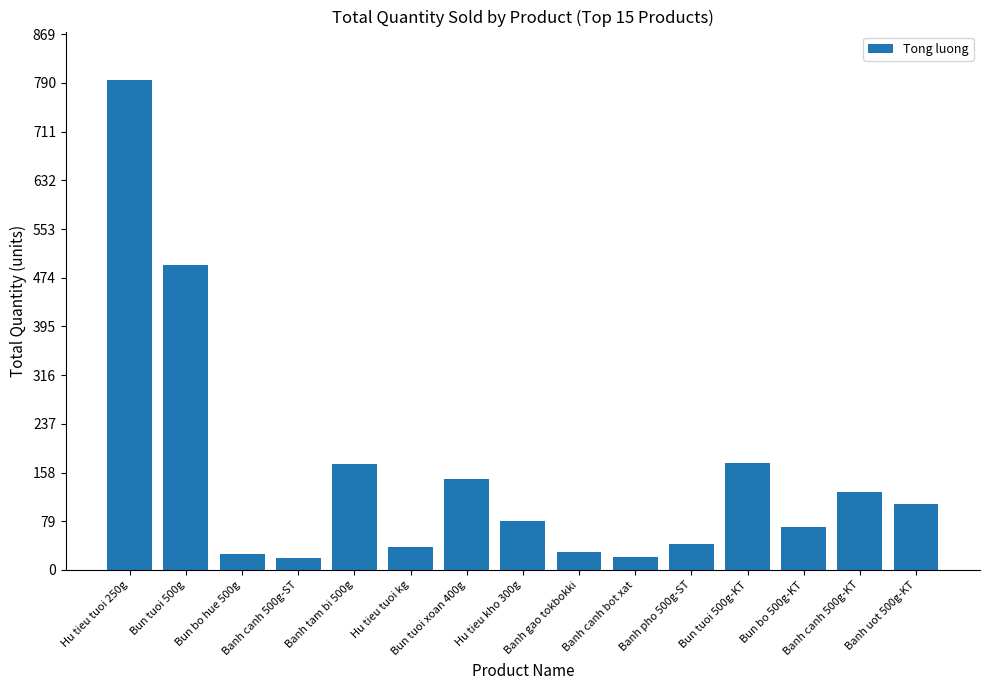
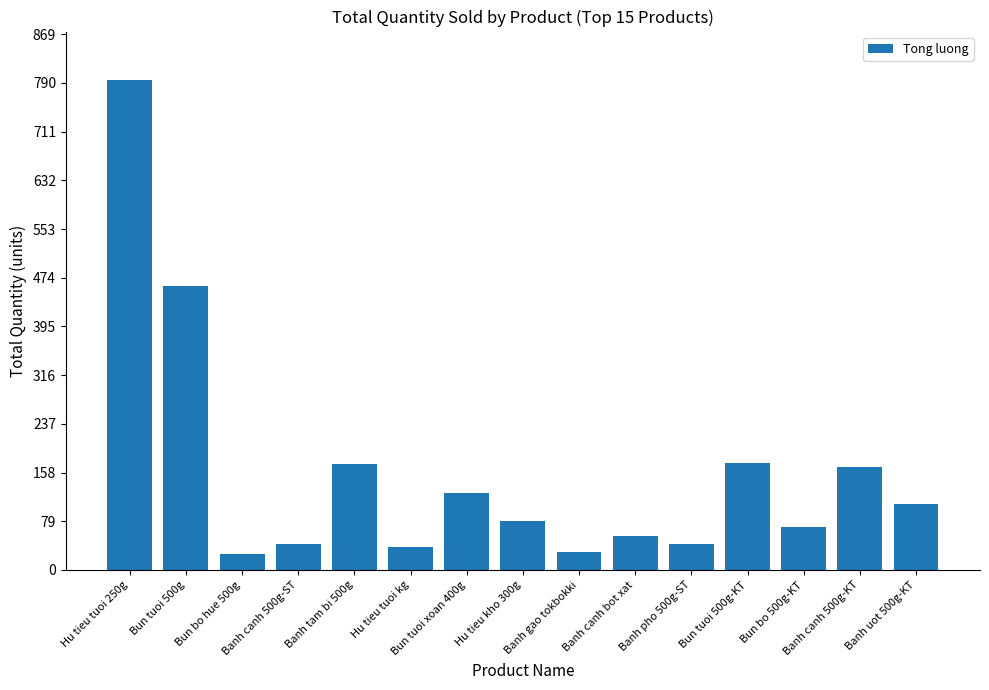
  {
    "Hu tieu tuoi 250g": 790,
-   "Bun tuoi 500g": 490,
+   "Bun tuoi 500g": 460,
    "Bun bo hue 500g": 30,
-   "Banh canh 500g-ST": 20,
+   "Banh canh 500g-ST": 40,
    "Banh tam bi 500g": 170,
    "Hu tieu tuoi kg": 40,
-   "Bun tuoi xoan 400g": 150,
+   "Bun tuoi xoan 400g": 130,
    "Hu tieu kho 300g": 80,
    "Banh gao tokbokki": 30,
-   "Banh canh bot xat": 20,
+   "Banh canh bot xat": 60,
    "Banh pho 500g-ST": 40,
    "Bun tuoi 500g-KT": 170,
    "Bun bo 500g-KT": 70,
-   "Banh canh 500g-KT": 130,
+   "Banh canh 500g-KT": 170,
    "Banh uot 500g-KT": 110
  }
